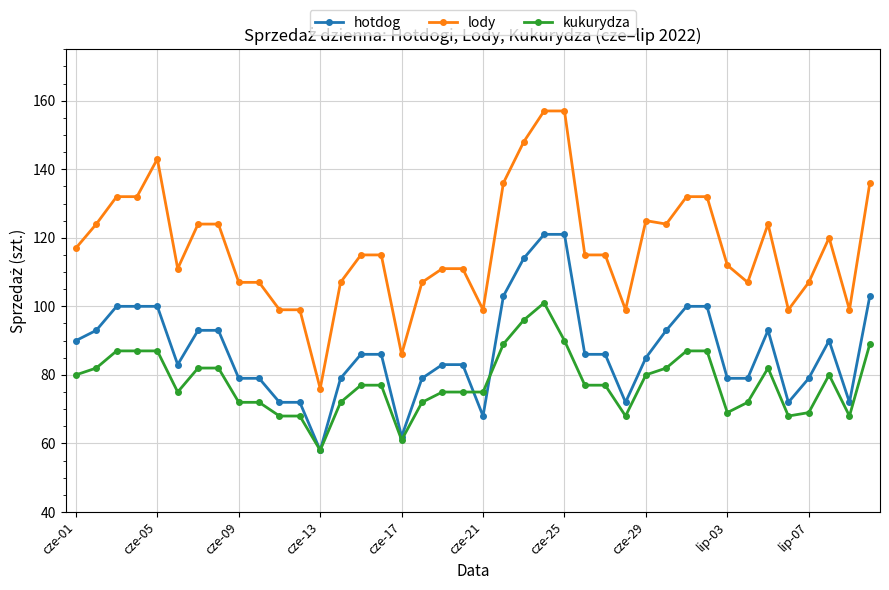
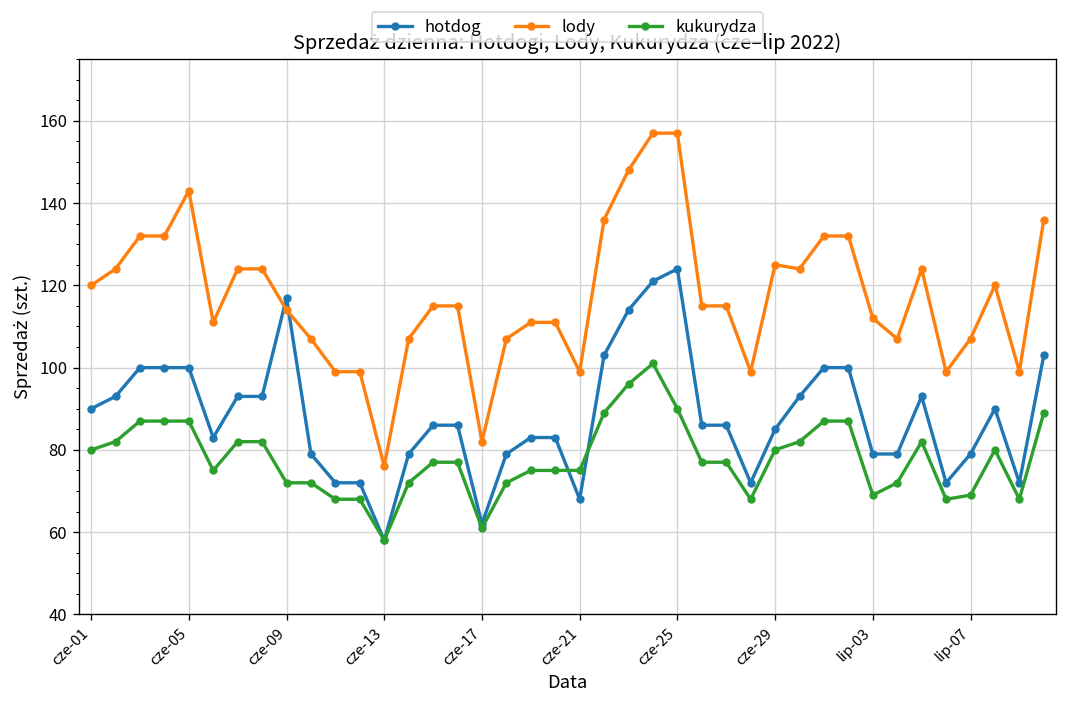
  {
    "hotdog": {
      "cze-01": 90,
      "cze-05": 100,
-     "cze-09": 79,
+     "cze-09": 117,
      "cze-17": 62,
      "cze-21": 68,
-     "cze-25": 121,
+     "cze-25": 124,
      "cze-29": 85,
      "lip-03": 79,
      "lip-07": 79
    },
    "lody": {
-     "cze-01": 117,
+     "cze-01": 120,
      "cze-05": 143,
-     "cze-09": 107,
+     "cze-09": 114,
      "cze-13": 76,
-     "cze-17": 86,
+     "cze-17": 82,
      "cze-21": 99,
      "cze-25": 157,
      "cze-29": 125,
      "lip-03": 112,
      "lip-07": 107
    },
    "kukurydza": {
      "cze-01": 80,
      "cze-05": 87,
      "cze-09": 72,
      "cze-17": 61,
      "cze-21": 75,
      "cze-25": 90,
      "cze-29": 80,
      "lip-03": 69,
      "lip-07": 69
    }
  }
